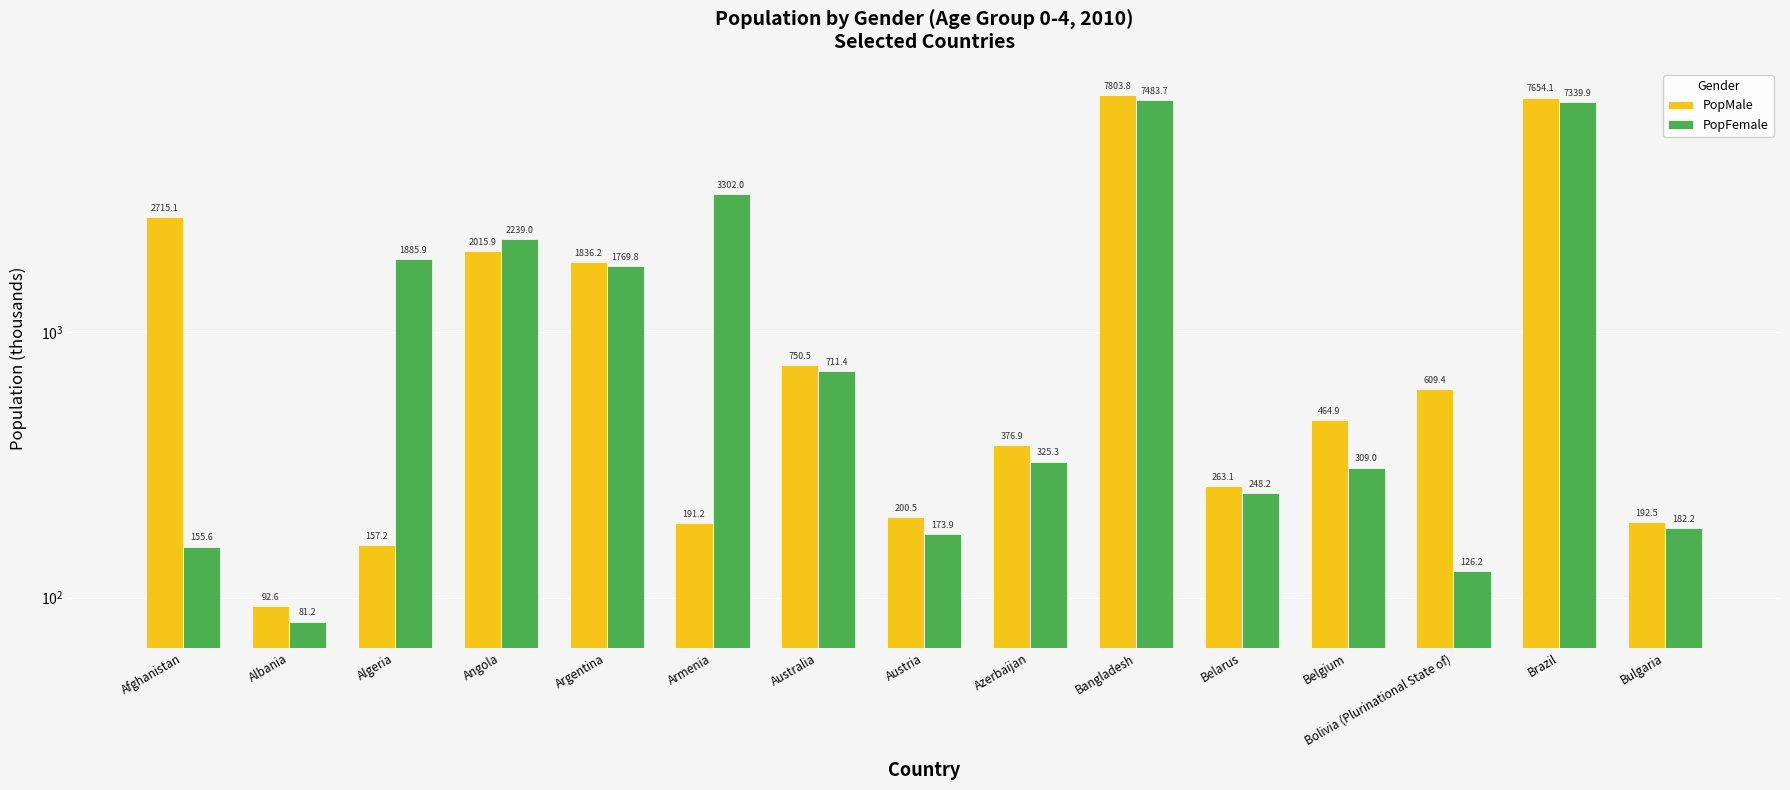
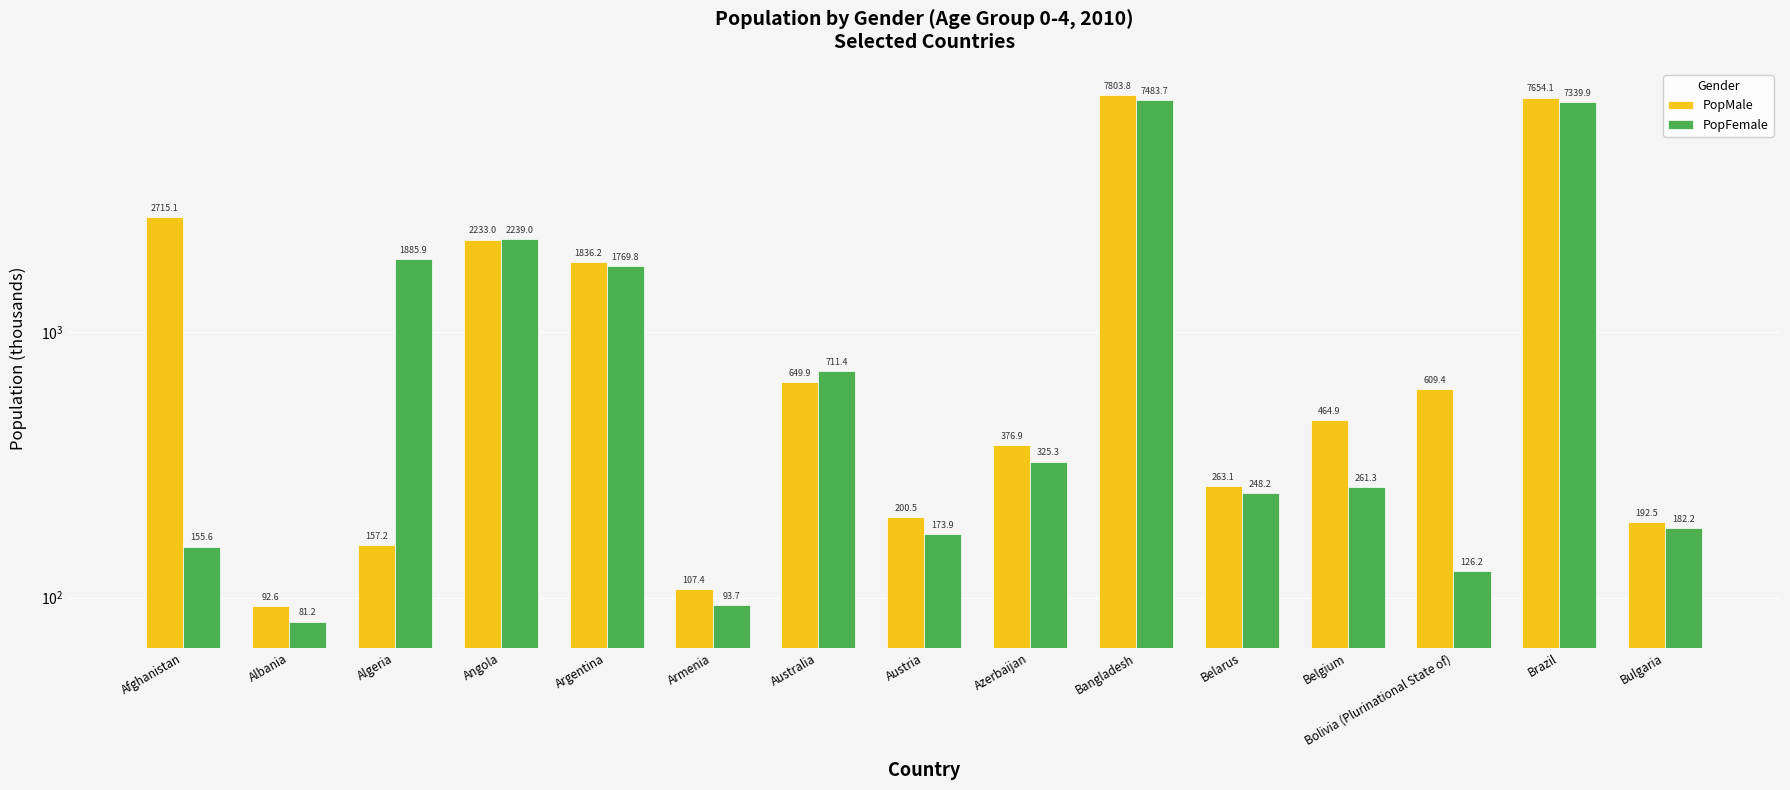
  {
    "PopMale": {
      "Afghanistan": 2715.1,
      "Albania": 92.6,
      "Algeria": 157.2,
-     "Angola": 2015.9,
+     "Angola": 2233.0,
      "Argentina": 1836.2,
-     "Armenia": 191.2,
-     "Australia": 750.5,
+     "Armenia": 107.4,
+     "Australia": 649.9,
      "Austria": 200.5,
      "Azerbaijan": 376.9,
      "Bangladesh": 7803.8,
      "Belarus": 263.1,
      "Belgium": 464.9,
      "Bolivia (Plurinational State of)": 609.4,
      "Brazil": 7654.1,
      "Bulgaria": 192.5
    },
    "PopFemale": {
      "Afghanistan": 155.6,
      "Albania": 81.2,
      "Algeria": 1885.9,
      "Angola": 2239.0,
      "Argentina": 1769.8,
-     "Armenia": 3302.0,
+     "Armenia": 93.7,
      "Australia": 711.4,
      "Austria": 173.9,
      "Azerbaijan": 325.3,
      "Bangladesh": 7483.7,
      "Belarus": 248.2,
-     "Belgium": 309.0,
+     "Belgium": 261.3,
      "Bolivia (Plurinational State of)": 126.2,
      "Brazil": 7339.9,
      "Bulgaria": 182.2
    }
  }
